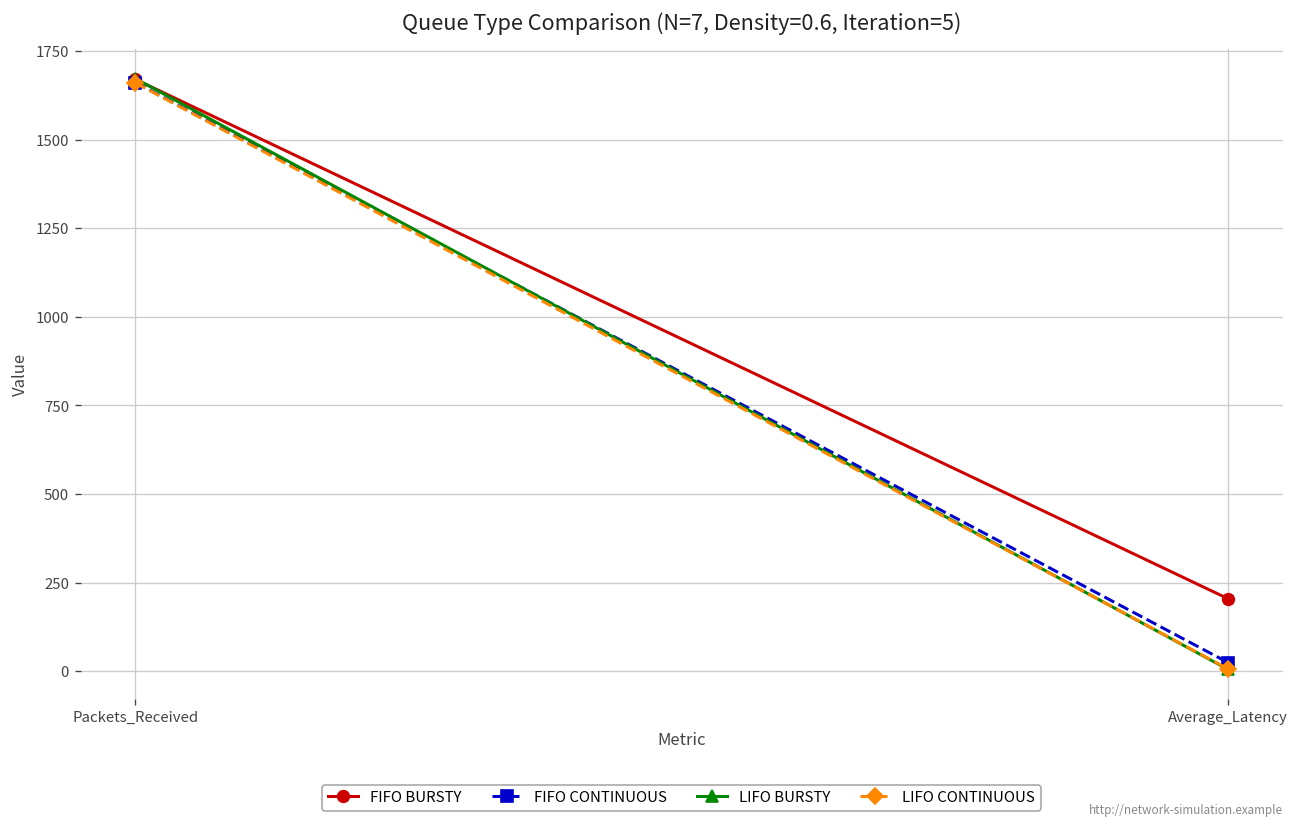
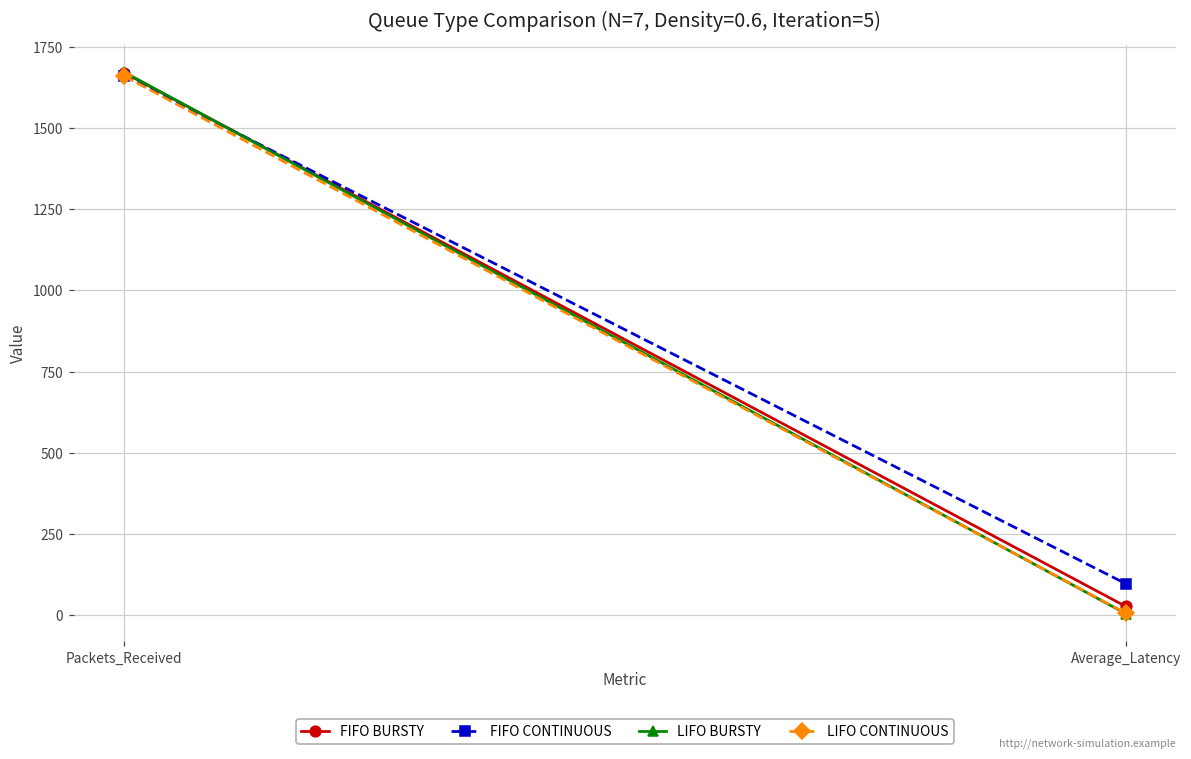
  {
    "FIFO BURSTY": {
-     "Average_Latency": 200
+     "Average_Latency": 30
    },
    "FIFO CONTINUOUS": {
-     "Average_Latency": 20
+     "Average_Latency": 100
    }
  }
